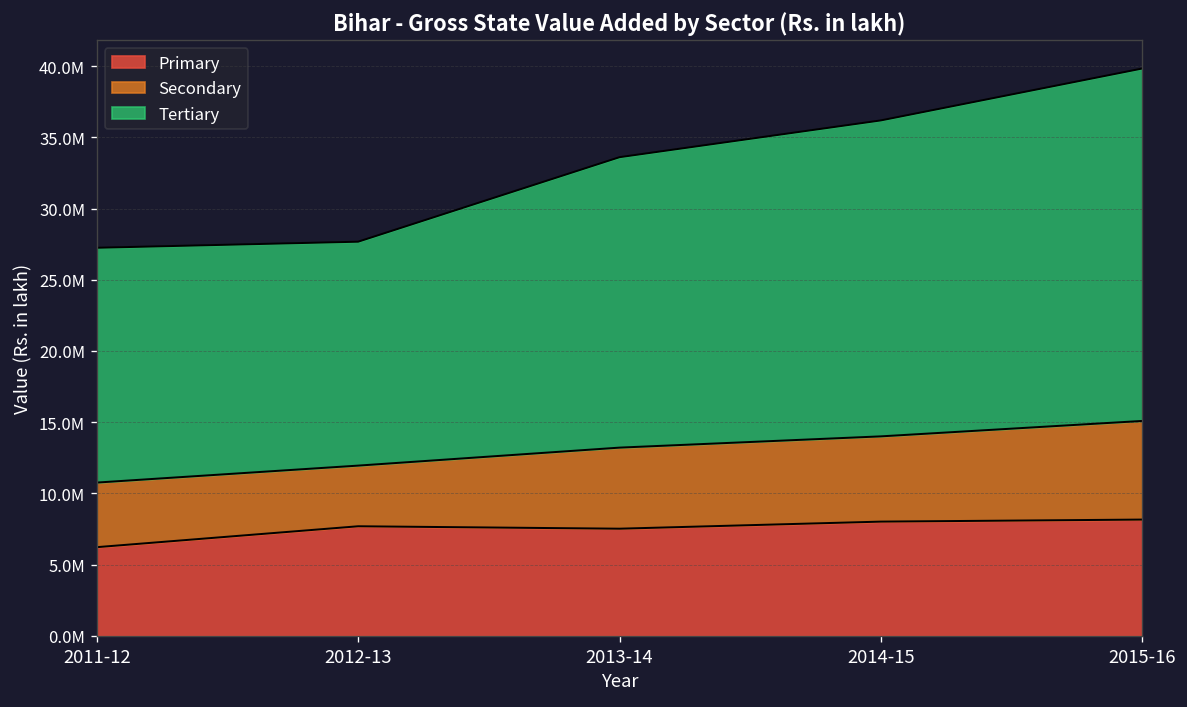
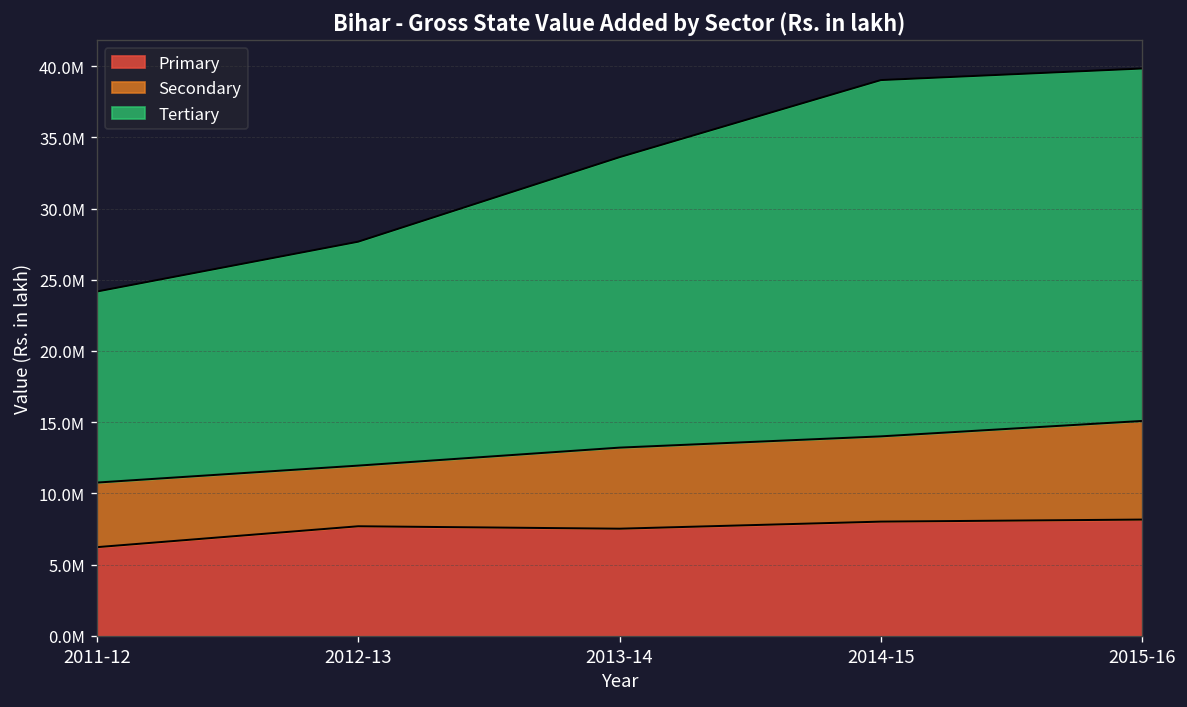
  {
    "Tertiary": {
-     "2011-12": 16500000,
+     "2011-12": 13400000,
      "2012-13": 15700000,
      "2013-14": 20400000,
-     "2014-15": 22200000,
+     "2014-15": 25000000,
      "2015-16": 24700000
    }
  }
